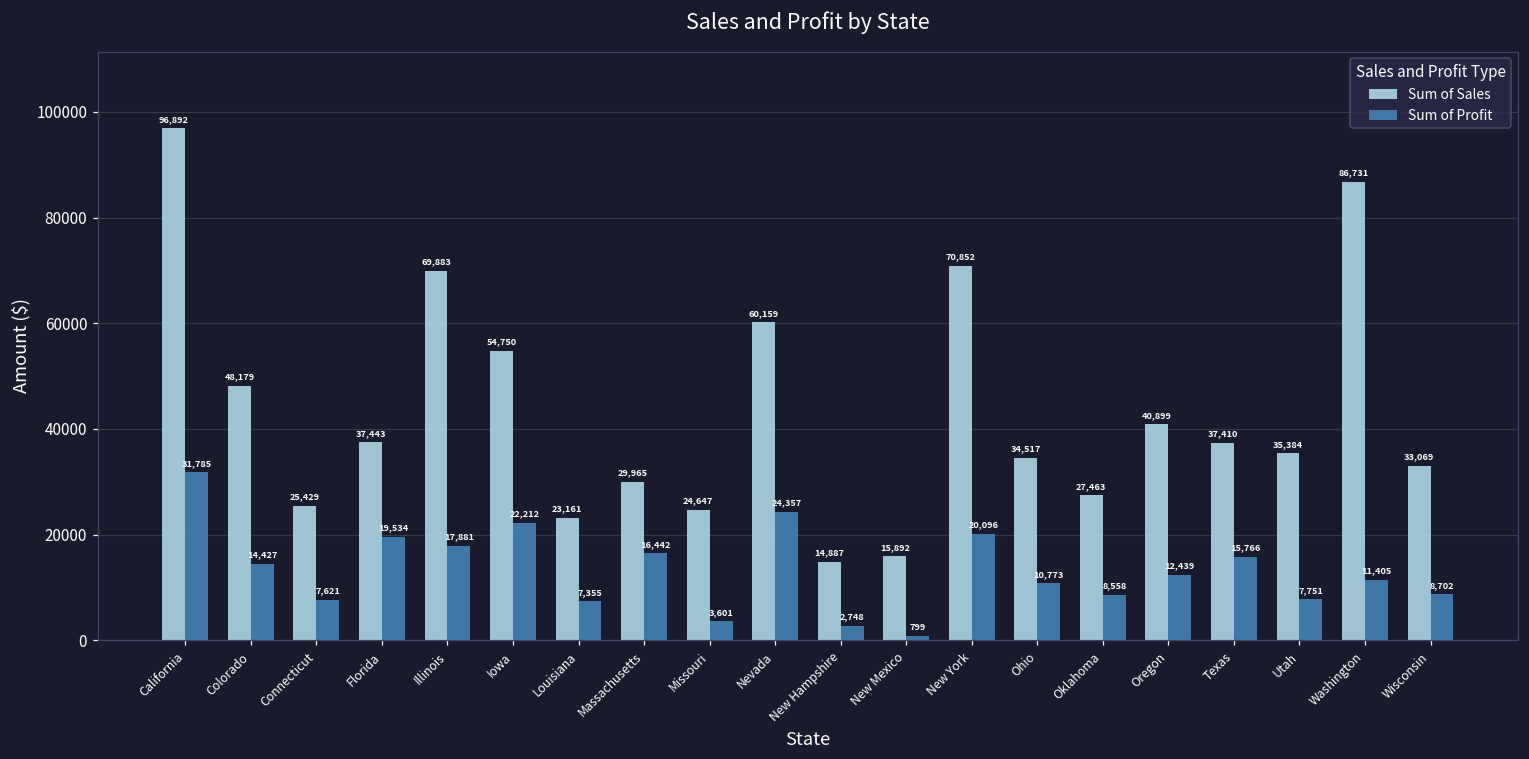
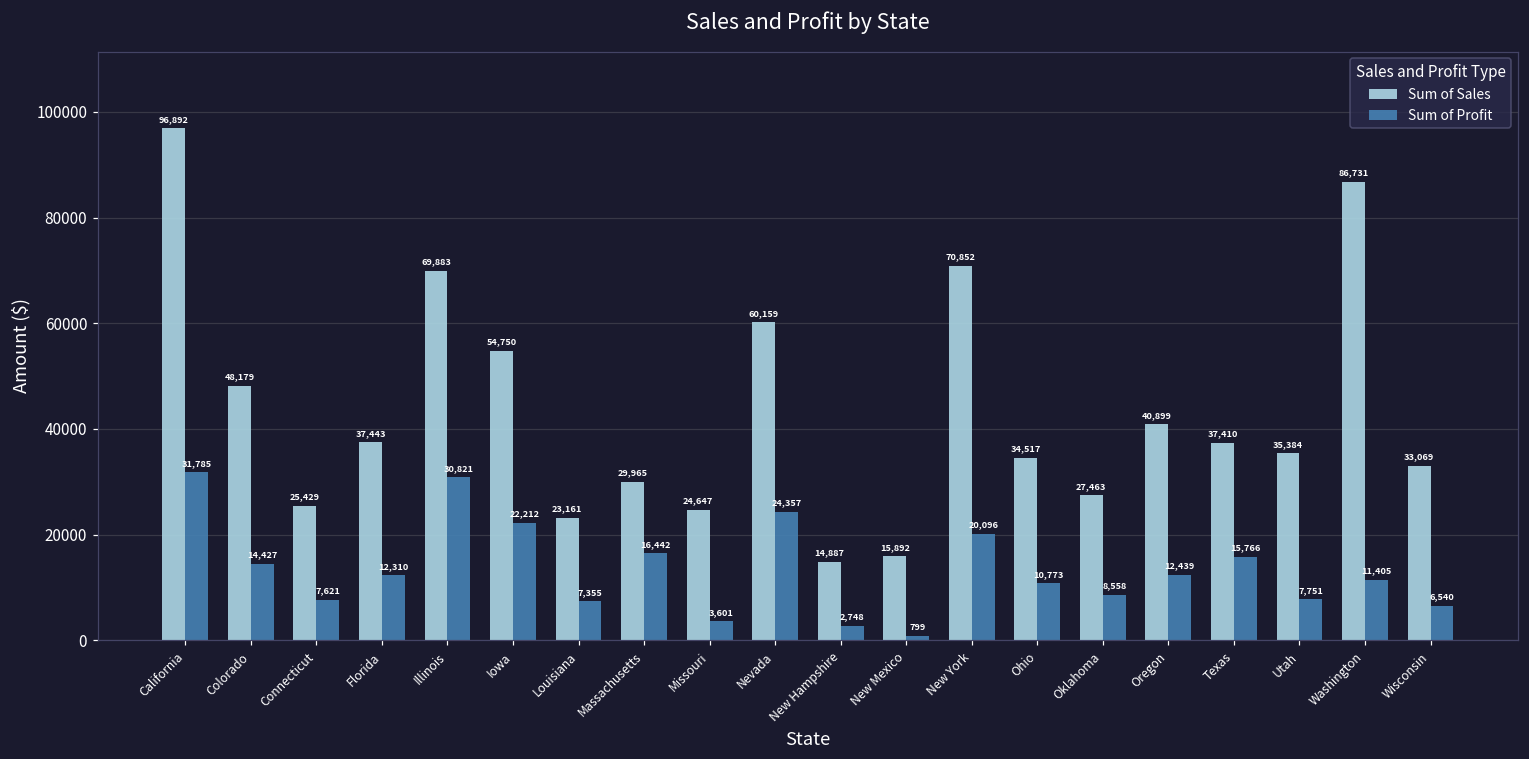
  {
    "Sum of Sales": {
      "California": "96,892",
      "Colorado": "48,179",
      "Connecticut": "25,429",
      "Florida": "37,443",
      "Illinois": "69,883",
      "Iowa": "54,750",
      "Louisiana": "23,161",
      "Massachusetts": "29,965",
      "Missouri": "24,647",
      "Nevada": "60,159",
      "New Hampshire": "14,887",
      "New Mexico": "15,892",
      "New York": "70,852",
      "Ohio": "34,517",
      "Oklahoma": "27,463",
      "Oregon": "40,899",
      "Texas": "37,410",
      "Utah": "35,384",
      "Washington": "86,731",
      "Wisconsin": "33,069"
    },
    "Sum of Profit": {
      "California": "31,785",
      "Colorado": "14,427",
      "Connecticut": "7,621",
-     "Florida": "19,534",
-     "Illinois": "17,881",
+     "Florida": "12,310",
+     "Illinois": "30,821",
      "Iowa": "22,212",
      "Louisiana": "7,355",
      "Massachusetts": "16,442",
      "Missouri": "3,601",
      "Nevada": "24,357",
      "New Hampshire": "2,748",
      "New Mexico": "799",
      "New York": "20,096",
      "Ohio": "10,773",
      "Oklahoma": "8,558",
      "Oregon": "12,439",
      "Texas": "15,766",
      "Utah": "7,751",
      "Washington": "11,405",
-     "Wisconsin": "8,702"
+     "Wisconsin": "6,540"
    }
  }
